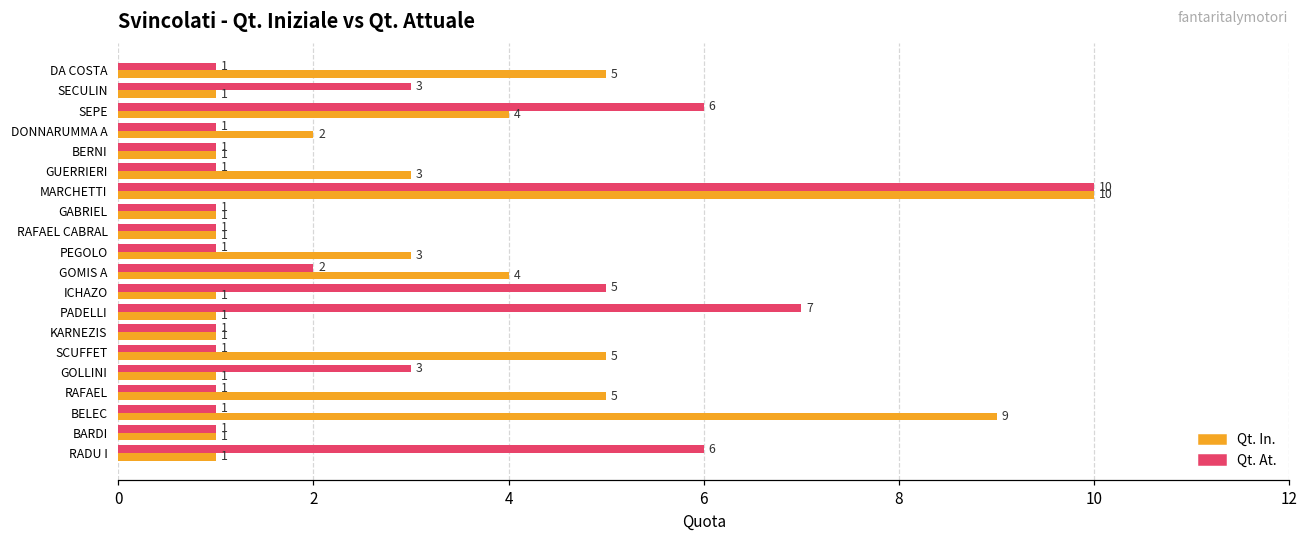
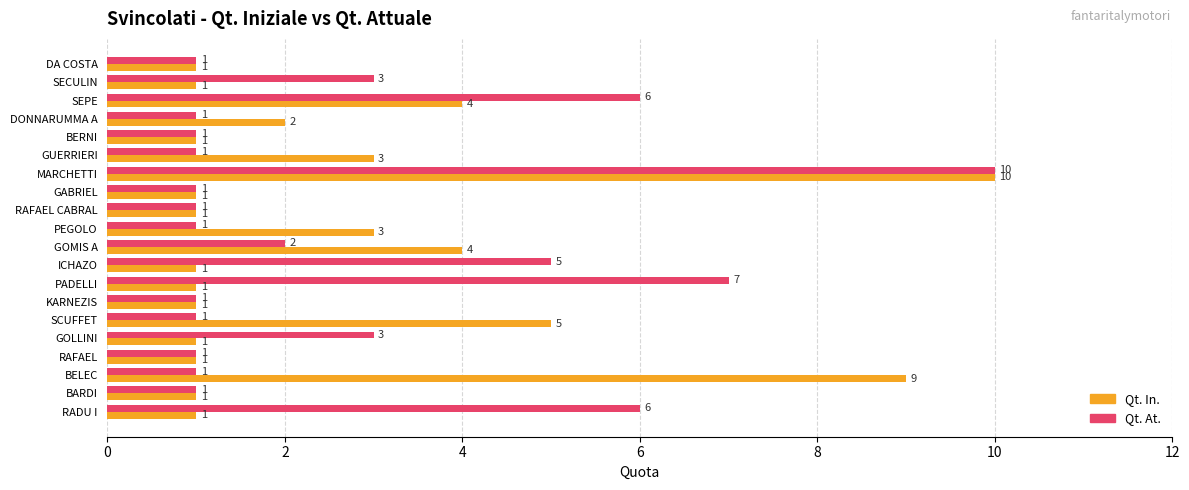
  {
    "Qt. In.": {
-     "DA COSTA": 5,
+     "DA COSTA": 1,
      "SECULIN": 1,
      "SEPE": 4,
      "DONNARUMMA A": 2,
      "GUERRIERI": 3,
      "PEGOLO": 3,
      "GOMIS A": 4,
      "ICHAZO": 1,
      "PADELLI": 1,
      "SCUFFET": 5,
      "GOLLINI": 1,
-     "RAFAEL": 5,
+     "RAFAEL": 1,
      "BELEC": 9,
      "RADU I": 1
    },
    "Qt. At.": {
      "DA COSTA": 1,
      "SECULIN": 3,
      "SEPE": 6,
      "DONNARUMMA A": 1,
      "GUERRIERI": 1,
      "PEGOLO": 1,
      "GOMIS A": 2,
      "ICHAZO": 5,
      "PADELLI": 7,
      "SCUFFET": 1,
      "GOLLINI": 3,
      "RAFAEL": 1,
      "BELEC": 1,
      "RADU I": 6
    }
  }
